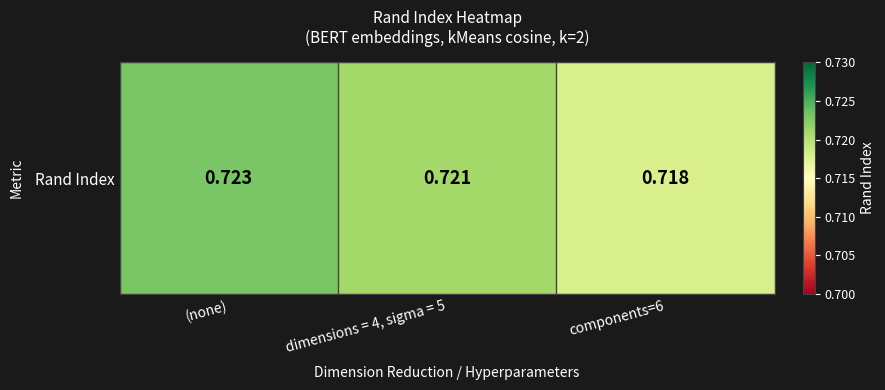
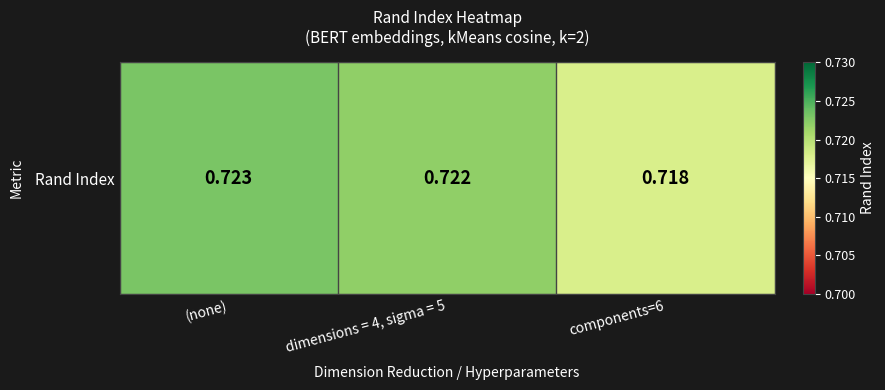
  {
    "Rand Index": {
      "(none)": 0.723,
-     "dimensions = 4, sigma = 5": 0.721,
+     "dimensions = 4, sigma = 5": 0.722,
      "components=6": 0.718
    }
  }
